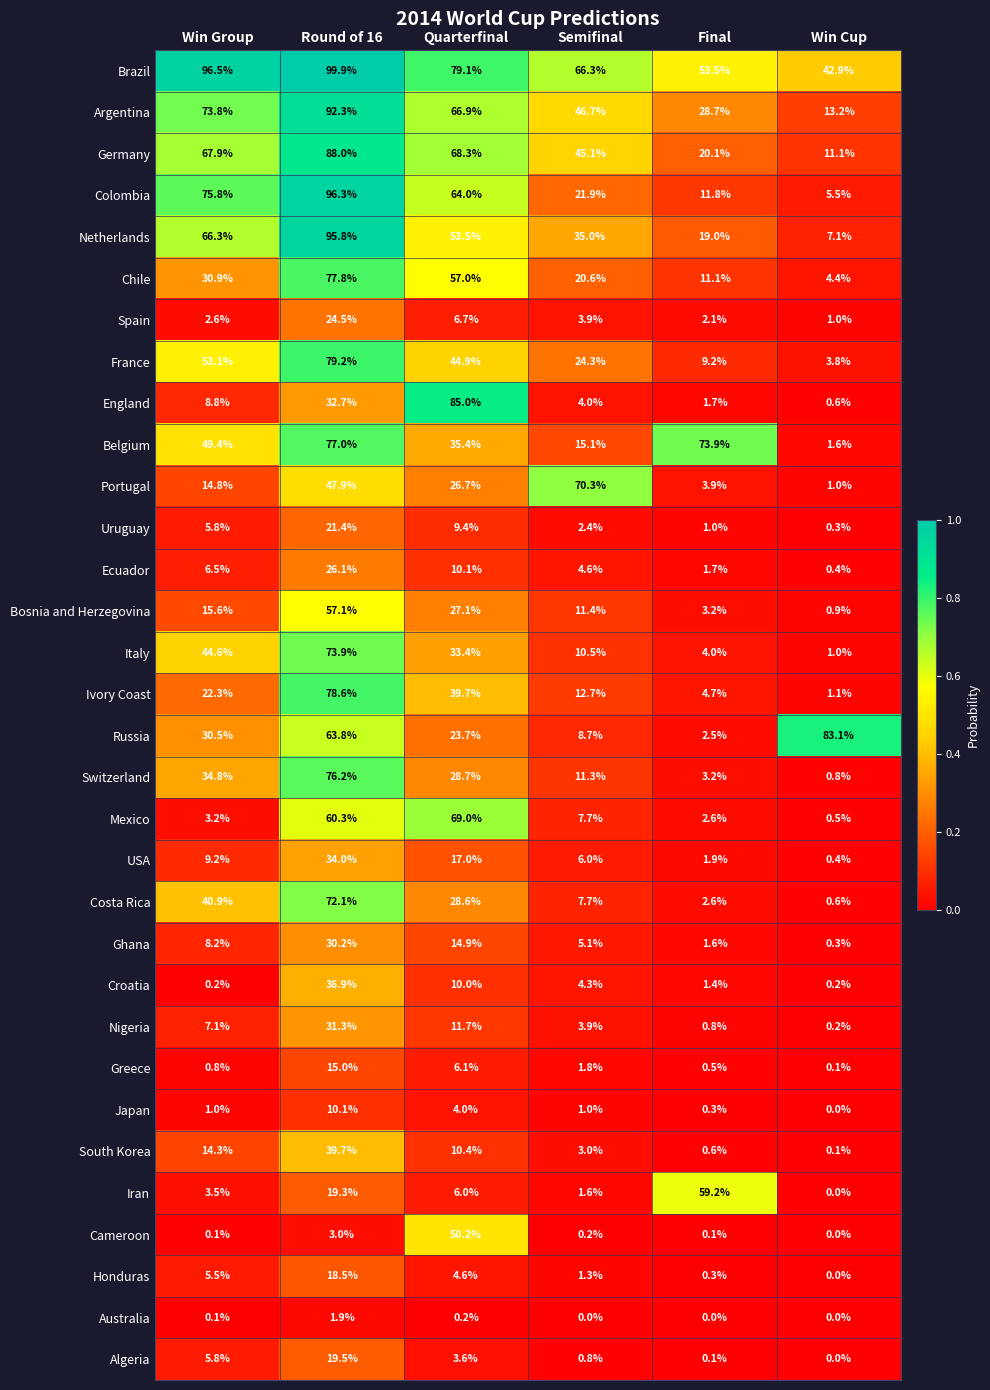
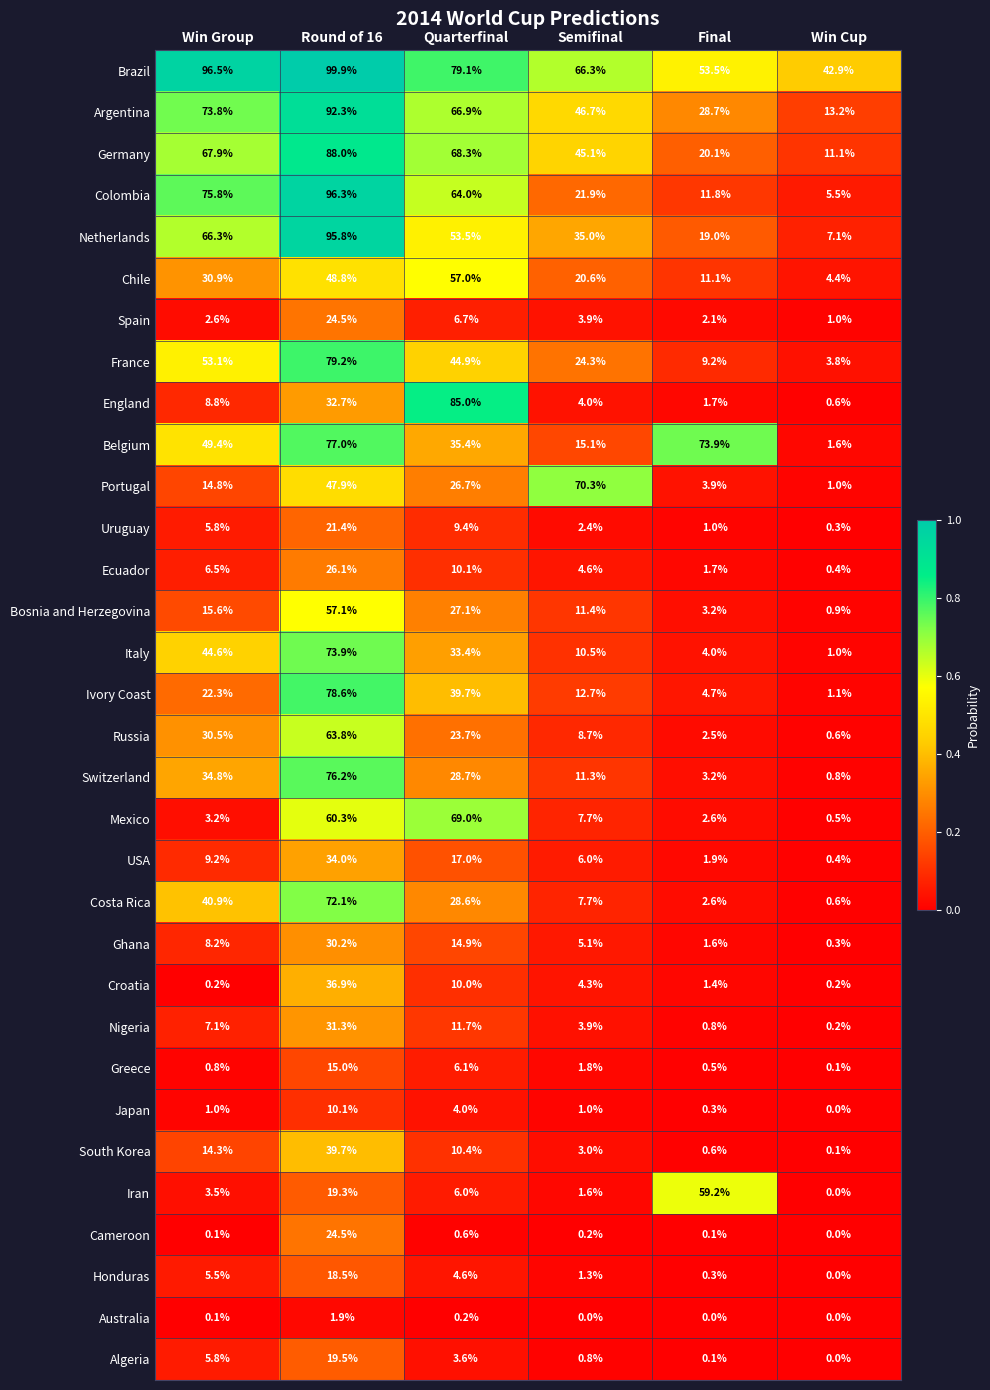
  {
    "Brazil": {
      "Win Group": "96.5%",
      "Round of 16": "99.9%",
      "Quarterfinal": "79.1%",
      "Semifinal": "66.3%",
      "Final": "53.5%",
      "Win Cup": "42.9%"
    },
    "Argentina": {
      "Win Group": "73.8%",
      "Round of 16": "92.3%",
      "Quarterfinal": "66.9%",
      "Semifinal": "46.7%",
      "Final": "28.7%",
      "Win Cup": "13.2%"
    },
    "Germany": {
      "Win Group": "67.9%",
      "Round of 16": "88.0%",
      "Quarterfinal": "68.3%",
      "Semifinal": "45.1%",
      "Final": "20.1%",
      "Win Cup": "11.1%"
    },
    "Colombia": {
      "Win Group": "75.8%",
      "Round of 16": "96.3%",
      "Quarterfinal": "64.0%",
      "Semifinal": "21.9%",
      "Final": "11.8%",
      "Win Cup": "5.5%"
    },
    "Netherlands": {
      "Win Group": "66.3%",
      "Round of 16": "95.8%",
      "Quarterfinal": "53.5%",
      "Semifinal": "35.0%",
      "Final": "19.0%",
      "Win Cup": "7.1%"
    },
    "Chile": {
      "Win Group": "30.9%",
-     "Round of 16": "77.8%",
+     "Round of 16": "48.8%",
      "Quarterfinal": "57.0%",
      "Semifinal": "20.6%",
      "Final": "11.1%",
      "Win Cup": "4.4%"
    },
    "Spain": {
      "Win Group": "2.6%",
      "Round of 16": "24.5%",
      "Quarterfinal": "6.7%",
      "Semifinal": "3.9%",
      "Final": "2.1%",
      "Win Cup": "1.0%"
    },
    "France": {
      "Win Group": "53.1%",
      "Round of 16": "79.2%",
      "Quarterfinal": "44.9%",
      "Semifinal": "24.3%",
      "Final": "9.2%",
      "Win Cup": "3.8%"
    },
    "England": {
      "Win Group": "8.8%",
      "Round of 16": "32.7%",
      "Quarterfinal": "85.0%",
      "Semifinal": "4.0%",
      "Final": "1.7%",
      "Win Cup": "0.6%"
    },
    "Belgium": {
      "Win Group": "49.4%",
      "Round of 16": "77.0%",
      "Quarterfinal": "35.4%",
      "Semifinal": "15.1%",
      "Final": "73.9%",
      "Win Cup": "1.6%"
    },
    "Portugal": {
      "Win Group": "14.8%",
      "Round of 16": "47.9%",
      "Quarterfinal": "26.7%",
      "Semifinal": "70.3%",
      "Final": "3.9%",
      "Win Cup": "1.0%"
    },
    "Uruguay": {
      "Win Group": "5.8%",
      "Round of 16": "21.4%",
      "Quarterfinal": "9.4%",
      "Semifinal": "2.4%",
      "Final": "1.0%",
      "Win Cup": "0.3%"
    },
    "Ecuador": {
      "Win Group": "6.5%",
      "Round of 16": "26.1%",
      "Quarterfinal": "10.1%",
      "Semifinal": "4.6%",
      "Final": "1.7%",
      "Win Cup": "0.4%"
    },
    "Bosnia and Herzegovina": {
      "Win Group": "15.6%",
      "Round of 16": "57.1%",
      "Quarterfinal": "27.1%",
      "Semifinal": "11.4%",
      "Final": "3.2%",
      "Win Cup": "0.9%"
    },
    "Italy": {
      "Win Group": "44.6%",
      "Round of 16": "73.9%",
      "Quarterfinal": "33.4%",
      "Semifinal": "10.5%",
      "Final": "4.0%",
      "Win Cup": "1.0%"
    },
    "Ivory Coast": {
      "Win Group": "22.3%",
      "Round of 16": "78.6%",
      "Quarterfinal": "39.7%",
      "Semifinal": "12.7%",
      "Final": "4.7%",
      "Win Cup": "1.1%"
    },
    "Russia": {
      "Win Group": "30.5%",
      "Round of 16": "63.8%",
      "Quarterfinal": "23.7%",
      "Semifinal": "8.7%",
      "Final": "2.5%",
-     "Win Cup": "83.1%"
+     "Win Cup": "0.6%"
    },
    "Switzerland": {
      "Win Group": "34.8%",
      "Round of 16": "76.2%",
      "Quarterfinal": "28.7%",
      "Semifinal": "11.3%",
      "Final": "3.2%",
      "Win Cup": "0.8%"
    },
    "Mexico": {
      "Win Group": "3.2%",
      "Round of 16": "60.3%",
      "Quarterfinal": "69.0%",
      "Semifinal": "7.7%",
      "Final": "2.6%",
      "Win Cup": "0.5%"
    },
    "USA": {
      "Win Group": "9.2%",
      "Round of 16": "34.0%",
      "Quarterfinal": "17.0%",
      "Semifinal": "6.0%",
      "Final": "1.9%",
      "Win Cup": "0.4%"
    },
    "Costa Rica": {
      "Win Group": "40.9%",
      "Round of 16": "72.1%",
      "Quarterfinal": "28.6%",
      "Semifinal": "7.7%",
      "Final": "2.6%",
      "Win Cup": "0.6%"
    },
    "Ghana": {
      "Win Group": "8.2%",
      "Round of 16": "30.2%",
      "Quarterfinal": "14.9%",
      "Semifinal": "5.1%",
      "Final": "1.6%",
      "Win Cup": "0.3%"
    },
    "Croatia": {
      "Win Group": "0.2%",
      "Round of 16": "36.9%",
      "Quarterfinal": "10.0%",
      "Semifinal": "4.3%",
      "Final": "1.4%",
      "Win Cup": "0.2%"
    },
    "Nigeria": {
      "Win Group": "7.1%",
      "Round of 16": "31.3%",
      "Quarterfinal": "11.7%",
      "Semifinal": "3.9%",
      "Final": "0.8%",
      "Win Cup": "0.2%"
    },
    "Greece": {
      "Win Group": "0.8%",
      "Round of 16": "15.0%",
      "Quarterfinal": "6.1%",
      "Semifinal": "1.8%",
      "Final": "0.5%",
      "Win Cup": "0.1%"
    },
    "Japan": {
      "Win Group": "1.0%",
      "Round of 16": "10.1%",
      "Quarterfinal": "4.0%",
      "Semifinal": "1.0%",
      "Final": "0.3%",
      "Win Cup": "0.0%"
    },
    "South Korea": {
      "Win Group": "14.3%",
      "Round of 16": "39.7%",
      "Quarterfinal": "10.4%",
      "Semifinal": "3.0%",
      "Final": "0.6%",
      "Win Cup": "0.1%"
    },
    "Iran": {
      "Win Group": "3.5%",
      "Round of 16": "19.3%",
      "Quarterfinal": "6.0%",
      "Semifinal": "1.6%",
      "Final": "59.2%",
      "Win Cup": "0.0%"
    },
    "Cameroon": {
      "Win Group": "0.1%",
-     "Round of 16": "3.0%",
-     "Quarterfinal": "50.2%",
+     "Round of 16": "24.5%",
+     "Quarterfinal": "0.6%",
      "Semifinal": "0.2%",
      "Final": "0.1%",
      "Win Cup": "0.0%"
    },
    "Honduras": {
      "Win Group": "5.5%",
      "Round of 16": "18.5%",
      "Quarterfinal": "4.6%",
      "Semifinal": "1.3%",
      "Final": "0.3%",
      "Win Cup": "0.0%"
    },
    "Australia": {
      "Win Group": "0.1%",
      "Round of 16": "1.9%",
      "Quarterfinal": "0.2%",
      "Semifinal": "0.0%",
      "Final": "0.0%",
      "Win Cup": "0.0%"
    },
    "Algeria": {
      "Win Group": "5.8%",
      "Round of 16": "19.5%",
      "Quarterfinal": "3.6%",
      "Semifinal": "0.8%",
      "Final": "0.1%",
      "Win Cup": "0.0%"
    }
  }
